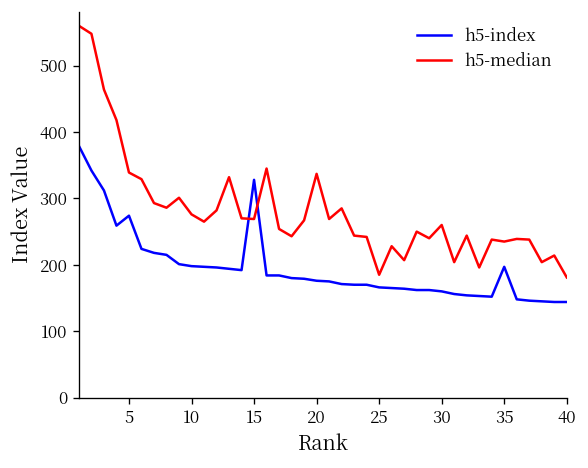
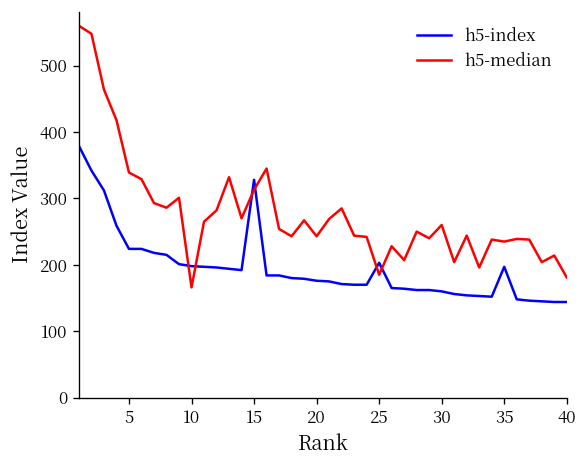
  {
    "h5-index": {
-     "5": 270,
+     "5": 220,
      "10": 200,
      "15": 330,
      "20": 180,
-     "25": 170,
+     "25": 200,
      "30": 160,
      "35": 200,
      "40": 140
    },
    "h5-median": {
      "5": 340,
-     "10": 280,
-     "15": 270,
-     "20": 340,
+     "10": 170,
+     "15": 310,
+     "20": 240,
      "25": 190,
      "30": 260,
      "35": 240,
      "40": 180
    }
  }
